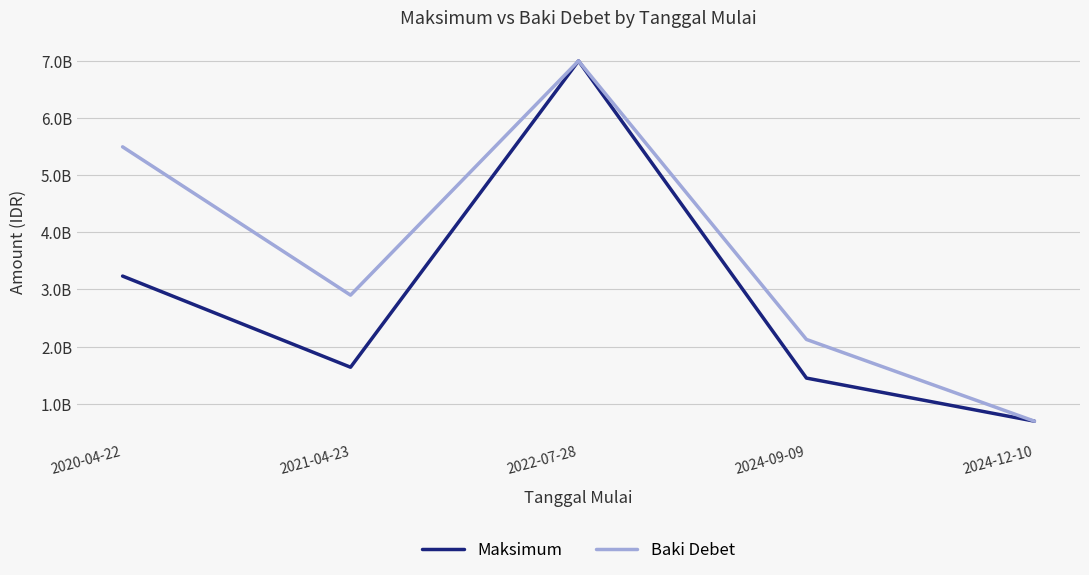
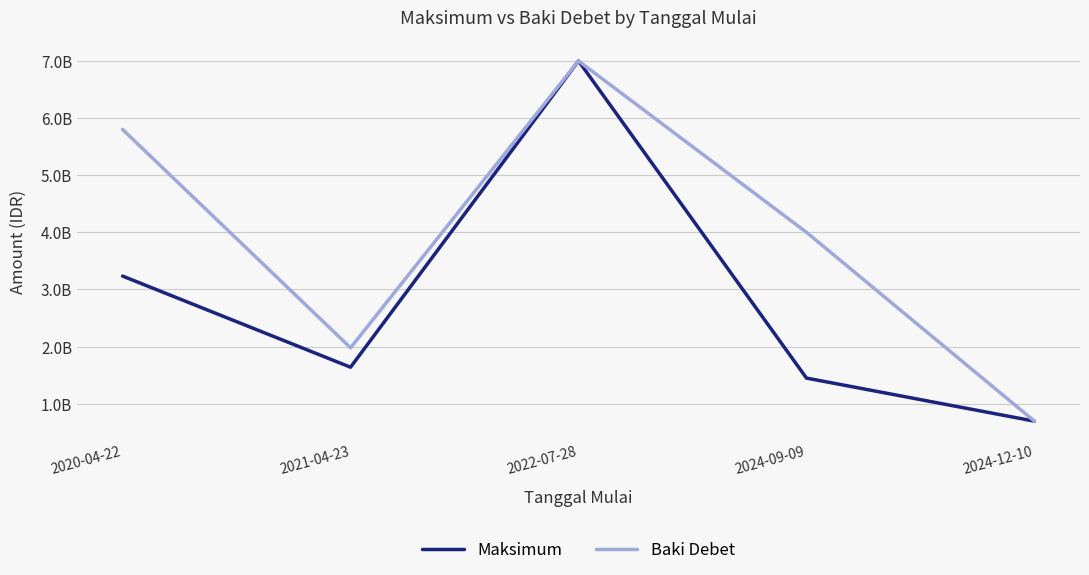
  {
    "Maksimum": {
      "2020-04-22": 3200000000,
      "2021-04-23": 1600000000,
      "2024-09-09": 1400000000
    },
    "Baki Debet": {
-     "2020-04-22": 5500000000,
-     "2021-04-23": 2900000000,
-     "2024-09-09": 2100000000
+     "2020-04-22": 5800000000,
+     "2021-04-23": 2000000000,
+     "2024-09-09": 4000000000
    }
  }
